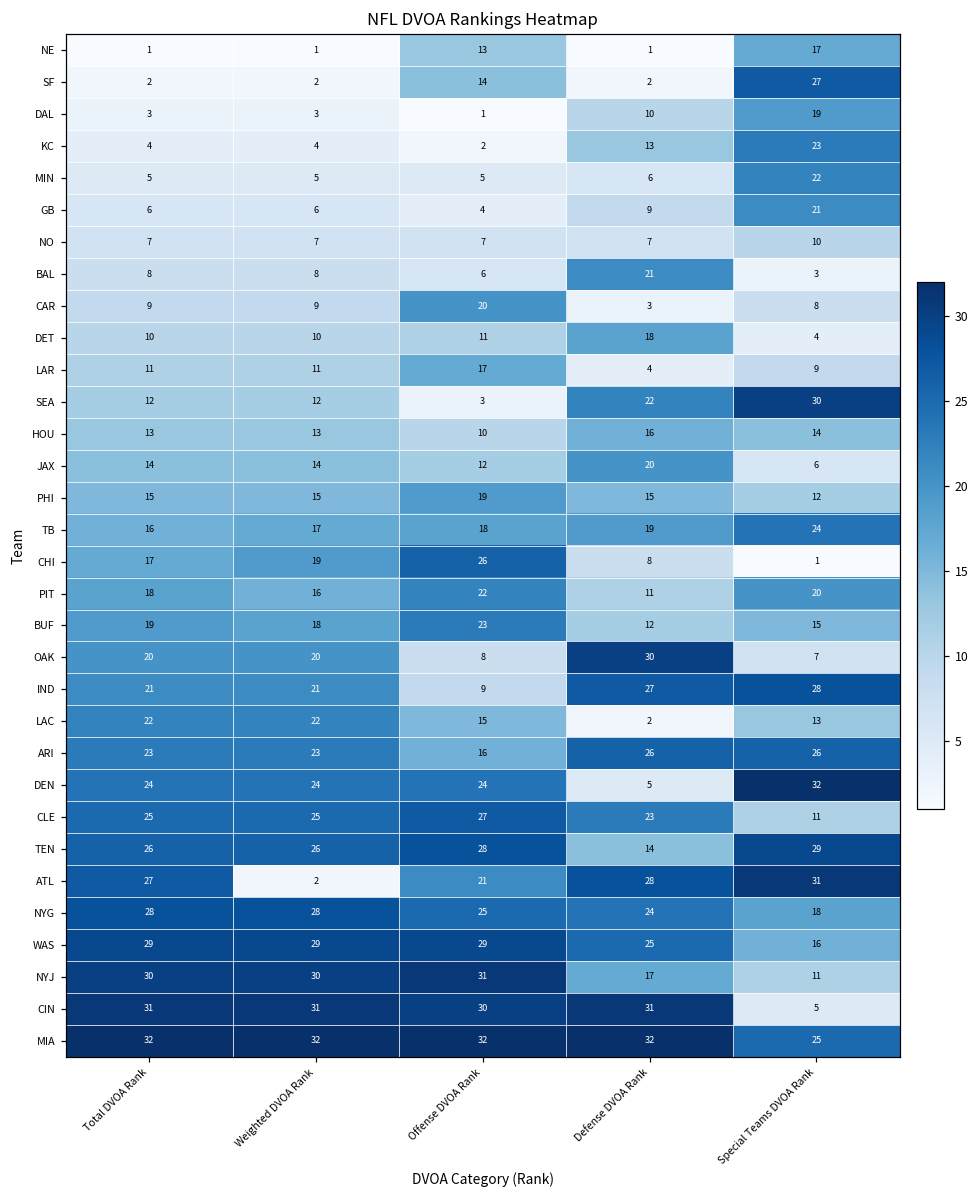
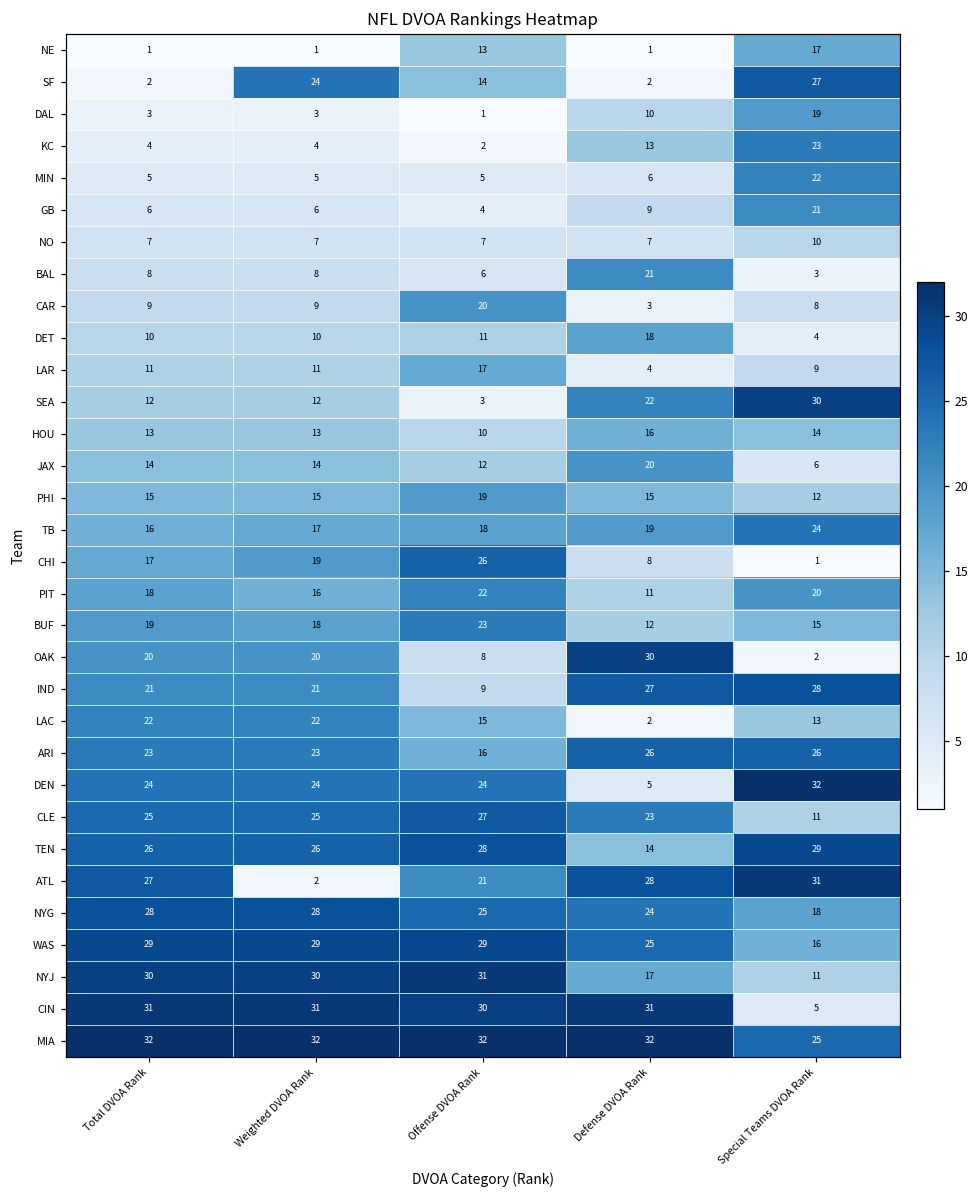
  {
    "NE": {
      "Total DVOA Rank": 1,
      "Weighted DVOA Rank": 1,
      "Offense DVOA Rank": 13,
      "Defense DVOA Rank": 1,
      "Special Teams DVOA Rank": 17
    },
    "SF": {
      "Total DVOA Rank": 2,
-     "Weighted DVOA Rank": 2,
+     "Weighted DVOA Rank": 24,
      "Offense DVOA Rank": 14,
      "Defense DVOA Rank": 2,
      "Special Teams DVOA Rank": 27
    },
    "DAL": {
      "Total DVOA Rank": 3,
      "Weighted DVOA Rank": 3,
      "Offense DVOA Rank": 1,
      "Defense DVOA Rank": 10,
      "Special Teams DVOA Rank": 19
    },
    "KC": {
      "Total DVOA Rank": 4,
      "Weighted DVOA Rank": 4,
      "Offense DVOA Rank": 2,
      "Defense DVOA Rank": 13,
      "Special Teams DVOA Rank": 23
    },
    "MIN": {
      "Total DVOA Rank": 5,
      "Weighted DVOA Rank": 5,
      "Offense DVOA Rank": 5,
      "Defense DVOA Rank": 6,
      "Special Teams DVOA Rank": 22
    },
    "GB": {
      "Total DVOA Rank": 6,
      "Weighted DVOA Rank": 6,
      "Offense DVOA Rank": 4,
      "Defense DVOA Rank": 9,
      "Special Teams DVOA Rank": 21
    },
    "NO": {
      "Total DVOA Rank": 7,
      "Weighted DVOA Rank": 7,
      "Offense DVOA Rank": 7,
      "Defense DVOA Rank": 7,
      "Special Teams DVOA Rank": 10
    },
    "BAL": {
      "Total DVOA Rank": 8,
      "Weighted DVOA Rank": 8,
      "Offense DVOA Rank": 6,
      "Defense DVOA Rank": 21,
      "Special Teams DVOA Rank": 3
    },
    "CAR": {
      "Total DVOA Rank": 9,
      "Weighted DVOA Rank": 9,
      "Offense DVOA Rank": 20,
      "Defense DVOA Rank": 3,
      "Special Teams DVOA Rank": 8
    },
    "DET": {
      "Total DVOA Rank": 10,
      "Weighted DVOA Rank": 10,
      "Offense DVOA Rank": 11,
      "Defense DVOA Rank": 18,
      "Special Teams DVOA Rank": 4
    },
    "LAR": {
      "Total DVOA Rank": 11,
      "Weighted DVOA Rank": 11,
      "Offense DVOA Rank": 17,
      "Defense DVOA Rank": 4,
      "Special Teams DVOA Rank": 9
    },
    "SEA": {
      "Total DVOA Rank": 12,
      "Weighted DVOA Rank": 12,
      "Offense DVOA Rank": 3,
      "Defense DVOA Rank": 22,
      "Special Teams DVOA Rank": 30
    },
    "HOU": {
      "Total DVOA Rank": 13,
      "Weighted DVOA Rank": 13,
      "Offense DVOA Rank": 10,
      "Defense DVOA Rank": 16,
      "Special Teams DVOA Rank": 14
    },
    "JAX": {
      "Total DVOA Rank": 14,
      "Weighted DVOA Rank": 14,
      "Offense DVOA Rank": 12,
      "Defense DVOA Rank": 20,
      "Special Teams DVOA Rank": 6
    },
    "PHI": {
      "Total DVOA Rank": 15,
      "Weighted DVOA Rank": 15,
      "Offense DVOA Rank": 19,
      "Defense DVOA Rank": 15,
      "Special Teams DVOA Rank": 12
    },
    "TB": {
      "Total DVOA Rank": 16,
      "Weighted DVOA Rank": 17,
      "Offense DVOA Rank": 18,
      "Defense DVOA Rank": 19,
      "Special Teams DVOA Rank": 24
    },
    "CHI": {
      "Total DVOA Rank": 17,
      "Weighted DVOA Rank": 19,
      "Offense DVOA Rank": 26,
      "Defense DVOA Rank": 8,
      "Special Teams DVOA Rank": 1
    },
    "PIT": {
      "Total DVOA Rank": 18,
      "Weighted DVOA Rank": 16,
      "Offense DVOA Rank": 22,
      "Defense DVOA Rank": 11,
      "Special Teams DVOA Rank": 20
    },
    "BUF": {
      "Total DVOA Rank": 19,
      "Weighted DVOA Rank": 18,
      "Offense DVOA Rank": 23,
      "Defense DVOA Rank": 12,
      "Special Teams DVOA Rank": 15
    },
    "OAK": {
      "Total DVOA Rank": 20,
      "Weighted DVOA Rank": 20,
      "Offense DVOA Rank": 8,
      "Defense DVOA Rank": 30,
-     "Special Teams DVOA Rank": 7
+     "Special Teams DVOA Rank": 2
    },
    "IND": {
      "Total DVOA Rank": 21,
      "Weighted DVOA Rank": 21,
      "Offense DVOA Rank": 9,
      "Defense DVOA Rank": 27,
      "Special Teams DVOA Rank": 28
    },
    "LAC": {
      "Total DVOA Rank": 22,
      "Weighted DVOA Rank": 22,
      "Offense DVOA Rank": 15,
      "Defense DVOA Rank": 2,
      "Special Teams DVOA Rank": 13
    },
    "ARI": {
      "Total DVOA Rank": 23,
      "Weighted DVOA Rank": 23,
      "Offense DVOA Rank": 16,
      "Defense DVOA Rank": 26,
      "Special Teams DVOA Rank": 26
    },
    "DEN": {
      "Total DVOA Rank": 24,
      "Weighted DVOA Rank": 24,
      "Offense DVOA Rank": 24,
      "Defense DVOA Rank": 5,
      "Special Teams DVOA Rank": 32
    },
    "CLE": {
      "Total DVOA Rank": 25,
      "Weighted DVOA Rank": 25,
      "Offense DVOA Rank": 27,
      "Defense DVOA Rank": 23,
      "Special Teams DVOA Rank": 11
    },
    "TEN": {
      "Total DVOA Rank": 26,
      "Weighted DVOA Rank": 26,
      "Offense DVOA Rank": 28,
      "Defense DVOA Rank": 14,
      "Special Teams DVOA Rank": 29
    },
    "ATL": {
      "Total DVOA Rank": 27,
      "Weighted DVOA Rank": 2,
      "Offense DVOA Rank": 21,
      "Defense DVOA Rank": 28,
      "Special Teams DVOA Rank": 31
    },
    "NYG": {
      "Total DVOA Rank": 28,
      "Weighted DVOA Rank": 28,
      "Offense DVOA Rank": 25,
      "Defense DVOA Rank": 24,
      "Special Teams DVOA Rank": 18
    },
    "WAS": {
      "Total DVOA Rank": 29,
      "Weighted DVOA Rank": 29,
      "Offense DVOA Rank": 29,
      "Defense DVOA Rank": 25,
      "Special Teams DVOA Rank": 16
    },
    "NYJ": {
      "Total DVOA Rank": 30,
      "Weighted DVOA Rank": 30,
      "Offense DVOA Rank": 31,
      "Defense DVOA Rank": 17,
      "Special Teams DVOA Rank": 11
    },
    "CIN": {
      "Total DVOA Rank": 31,
      "Weighted DVOA Rank": 31,
      "Offense DVOA Rank": 30,
      "Defense DVOA Rank": 31,
      "Special Teams DVOA Rank": 5
    },
    "MIA": {
      "Total DVOA Rank": 32,
      "Weighted DVOA Rank": 32,
      "Offense DVOA Rank": 32,
      "Defense DVOA Rank": 32,
      "Special Teams DVOA Rank": 25
    }
  }
